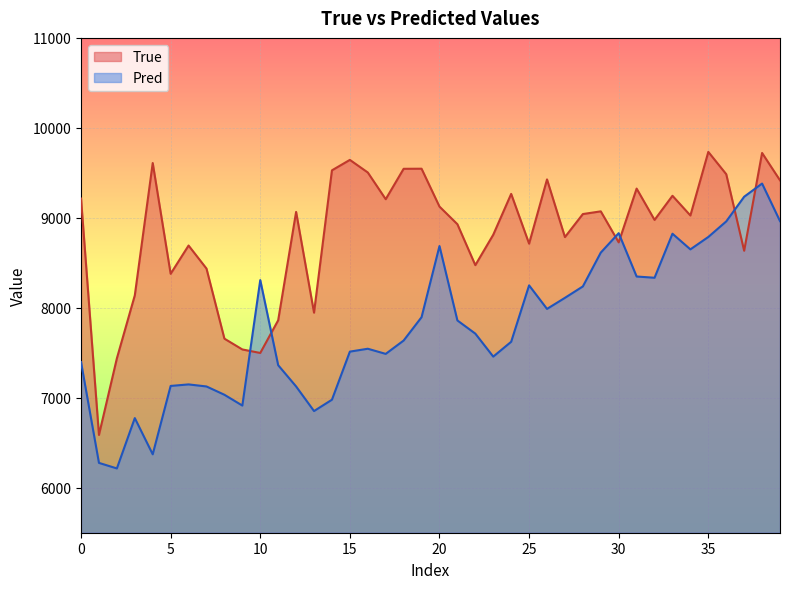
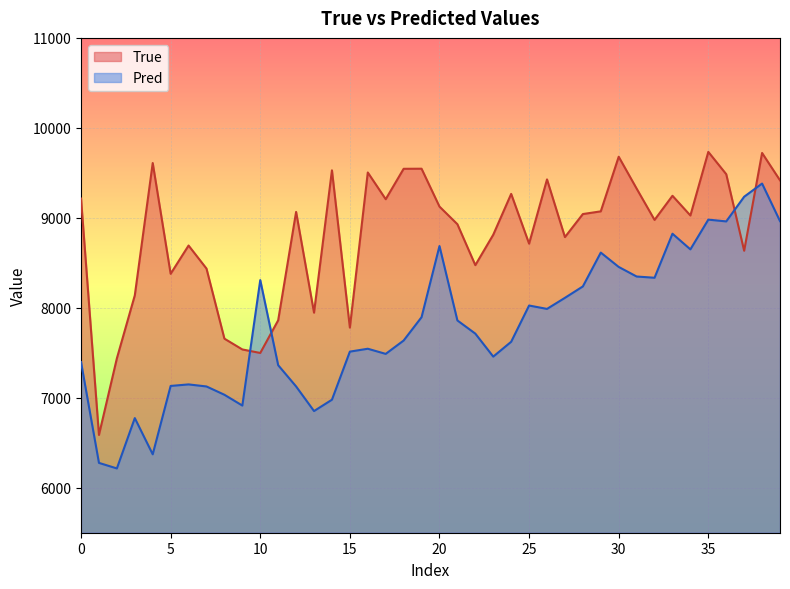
  {
    "True": {
      "0": 9200,
      "5": 8400,
      "10": 7500,
-     "15": 9600,
+     "15": 7800,
      "20": 9100,
      "25": 8700,
-     "30": 8700,
+     "30": 9700,
      "35": 9700
    },
    "Pred": {
      "0": 7400,
      "5": 7100,
      "10": 8300,
      "15": 7500,
      "20": 8700,
-     "25": 8200,
-     "30": 8800,
-     "35": 8800
+     "25": 8000,
+     "30": 8500,
+     "35": 9000
    }
  }
